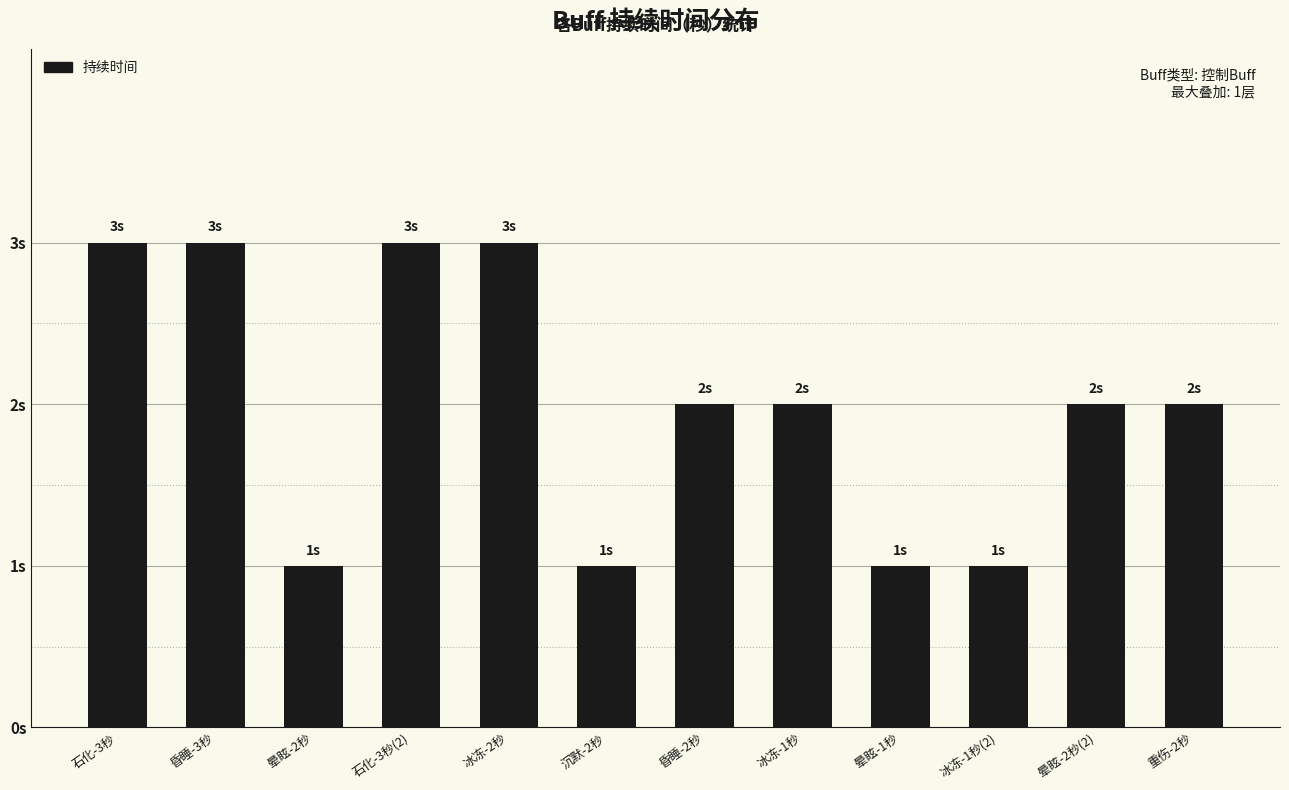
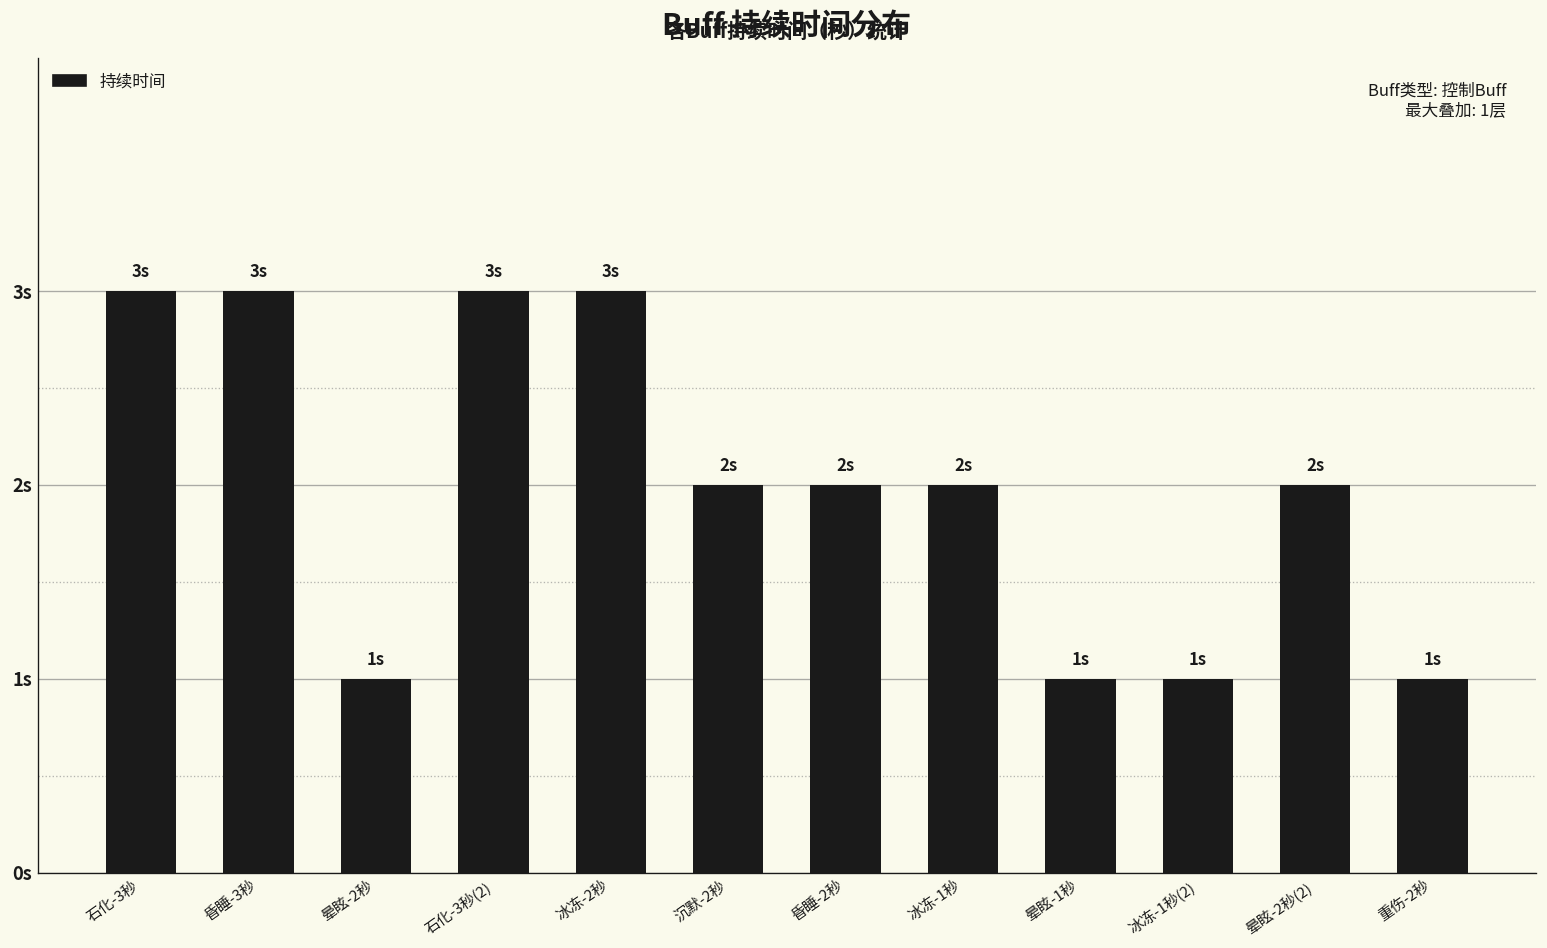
  {
    "石化-3秒": "3s",
    "昏睡-3秒": "3s",
    "晕眩-2秒": "1s",
    "石化-3秒(2)": "3s",
    "冰冻-2秒": "3s",
-   "沉默-2秒": "1s",
+   "沉默-2秒": "2s",
    "昏睡-2秒": "2s",
    "冰冻-1秒": "2s",
    "晕眩-1秒": "1s",
    "冰冻-1秒(2)": "1s",
    "晕眩-2秒(2)": "2s",
-   "重伤-2秒": "2s"
+   "重伤-2秒": "1s"
  }
